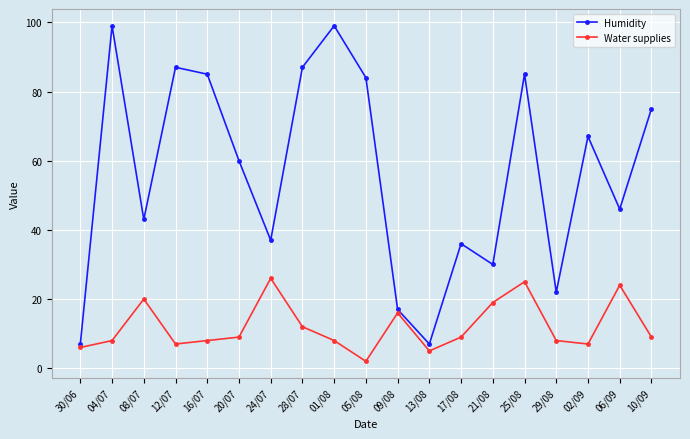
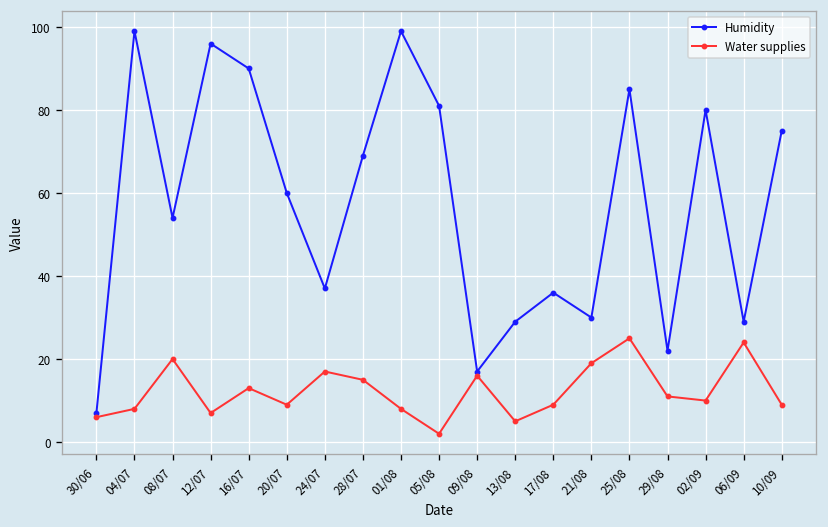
  {
    "Humidity": {
      "30/06": 7,
      "04/07": 99,
-     "08/07": 43,
-     "12/07": 87,
-     "16/07": 85,
+     "08/07": 54,
+     "12/07": 96,
+     "16/07": 90,
      "20/07": 60,
      "24/07": 37,
-     "28/07": 87,
+     "28/07": 69,
      "01/08": 99,
-     "05/08": 84,
+     "05/08": 81,
      "09/08": 17,
-     "13/08": 7,
+     "13/08": 29,
      "17/08": 36,
      "21/08": 30,
      "25/08": 85,
      "29/08": 22,
-     "02/09": 67,
-     "06/09": 46,
+     "02/09": 80,
+     "06/09": 29,
      "10/09": 75
    },
    "Water supplies": {
      "30/06": 6,
      "04/07": 8,
      "08/07": 20,
      "12/07": 7,
-     "16/07": 8,
+     "16/07": 13,
      "20/07": 9,
-     "24/07": 26,
-     "28/07": 12,
+     "24/07": 17,
+     "28/07": 15,
      "01/08": 8,
      "05/08": 2,
      "09/08": 16,
      "13/08": 5,
      "17/08": 9,
      "21/08": 19,
      "25/08": 25,
-     "29/08": 8,
-     "02/09": 7,
+     "29/08": 11,
+     "02/09": 10,
      "06/09": 24,
      "10/09": 9
    }
  }
